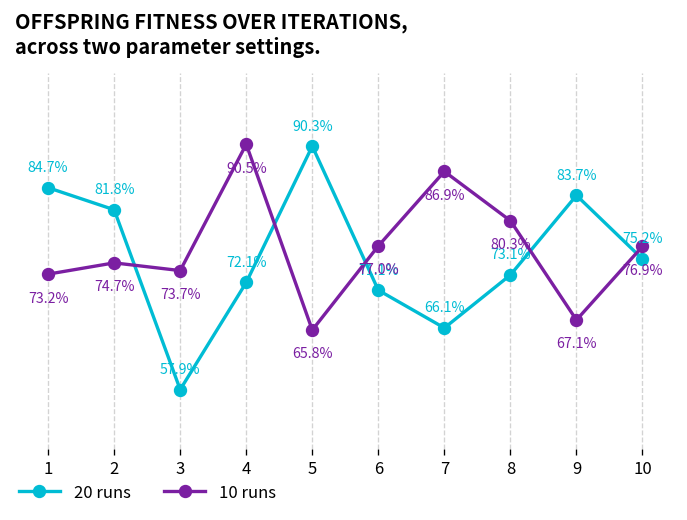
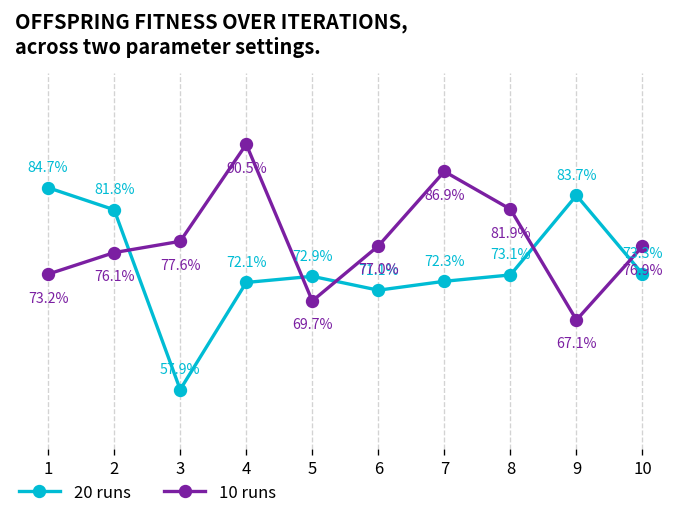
  {
    "20 runs": {
      "1": "84.7%",
      "2": "81.8%",
      "3": "57.9%",
      "4": "72.1%",
-     "5": "90.3%",
-     "7": "66.1%",
+     "5": "72.9%",
+     "7": "72.3%",
      "9": "83.7%",
-     "10": "75.2%"
+     "10": "73.3%"
    },
    "10 runs": {
      "1": "73.2%",
-     "2": "74.7%",
-     "3": "73.7%",
+     "2": "76.1%",
+     "3": "77.6%",
      "4": "90.5%",
-     "5": "65.8%",
+     "5": "69.7%",
      "7": "86.9%",
-     "8": "80.3%",
+     "8": "81.9%",
      "9": "67.1%",
      "10": "76.9%"
    }
  }
